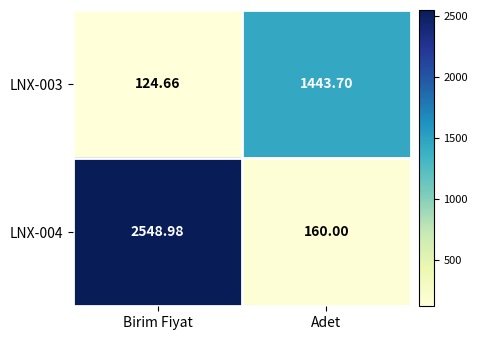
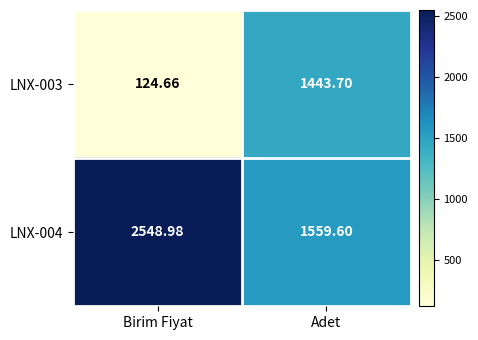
  {
    "LNX-003": {
      "Birim Fiyat": 124.66,
      "Adet": 1443.70
    },
    "LNX-004": {
      "Birim Fiyat": 2548.98,
-     "Adet": 160.00
+     "Adet": 1559.60
    }
  }
